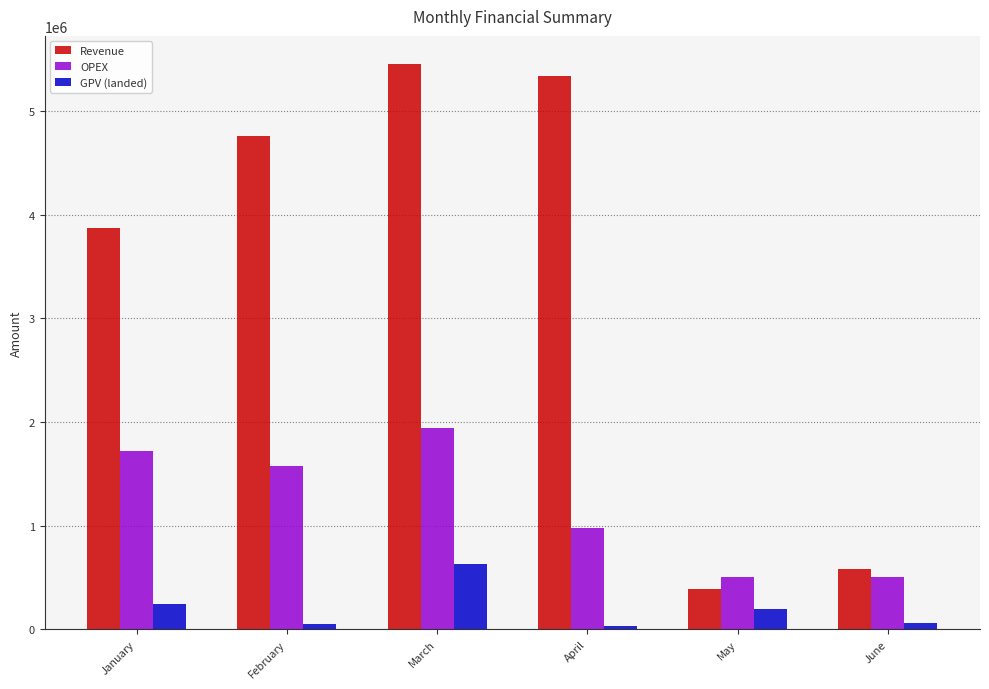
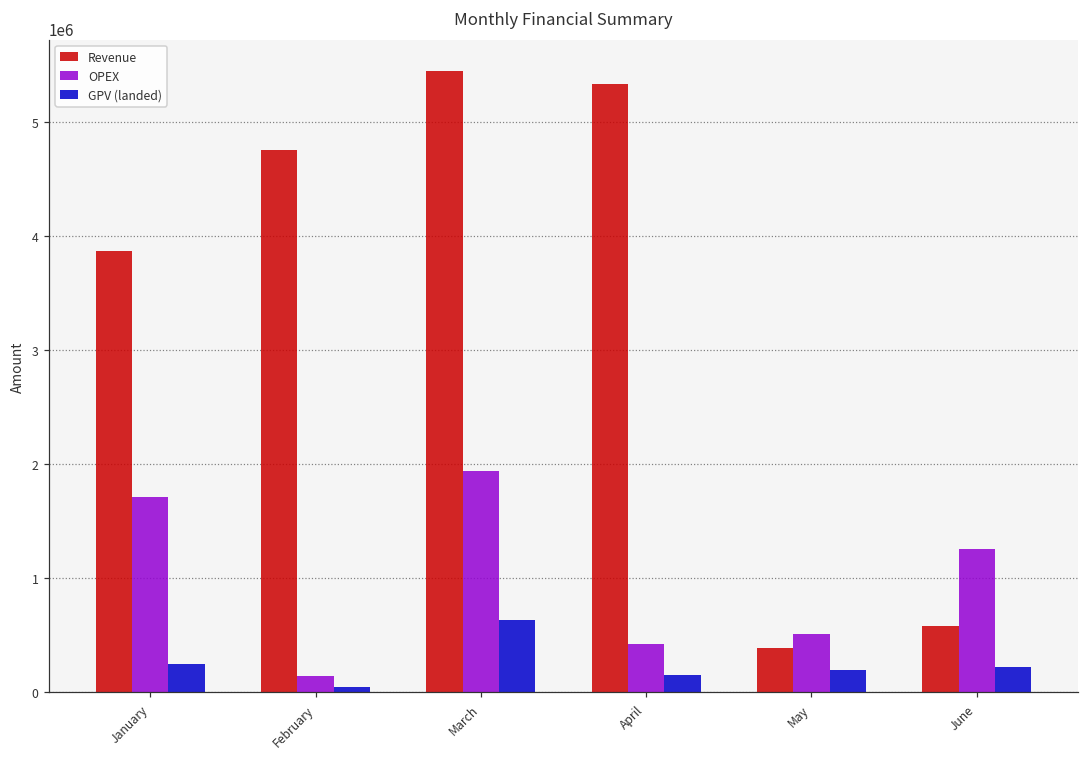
  {
    "Revenue": {
      "January": 3870000,
      "February": 4760000,
      "March": 5450000,
      "April": 5330000,
      "May": 390000,
      "June": 580000
    },
    "OPEX": {
      "January": 1720000,
-     "February": 1570000,
+     "February": 150000,
      "March": 1940000,
-     "April": 980000,
+     "April": 430000,
      "May": 510000,
-     "June": 510000
+     "June": 1250000
    },
    "GPV (landed)": {
      "January": 250000,
      "February": 50000,
      "March": 640000,
-     "April": 30000,
+     "April": 160000,
      "May": 190000,
-     "June": 70000
+     "June": 220000
    }
  }
